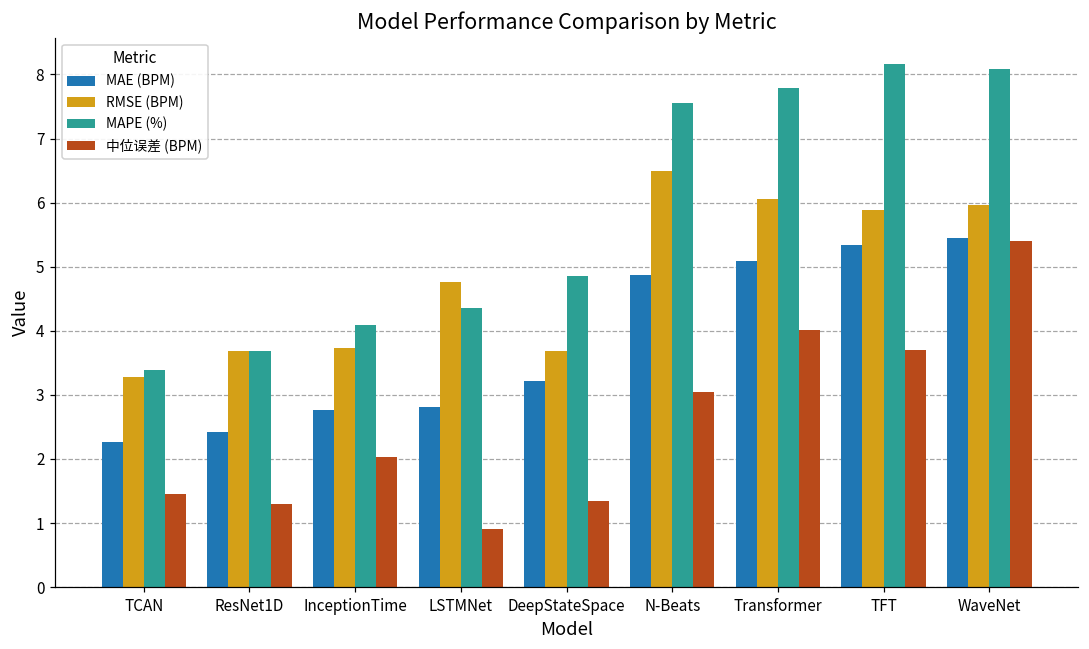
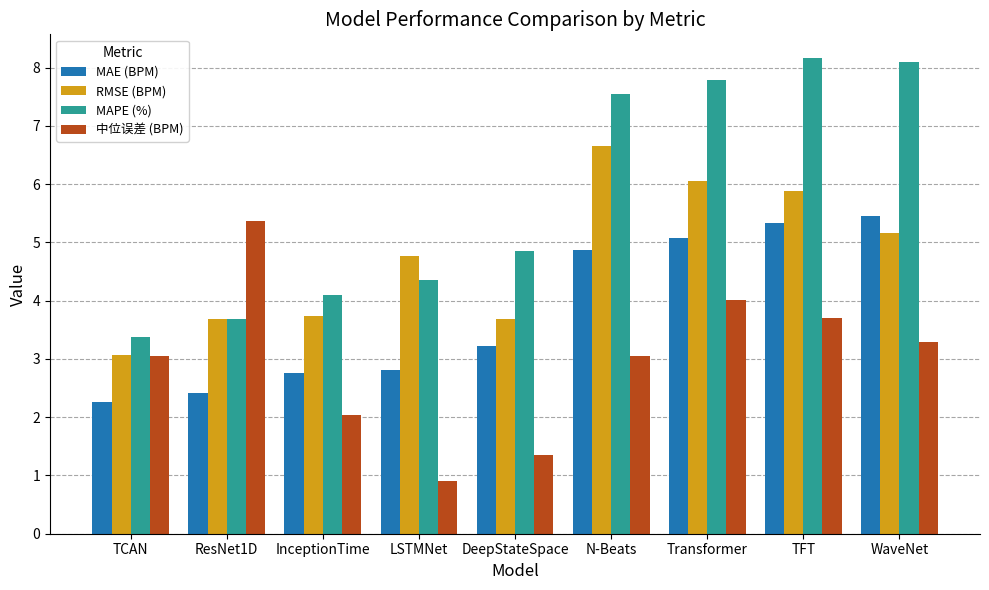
  {
    "RMSE (BPM)": {
-     "TCAN": 3.3,
+     "TCAN": 3.1,
      "ResNet1D": 3.7,
      "InceptionTime": 3.7,
      "LSTMNet": 4.8,
      "DeepStateSpace": 3.7,
-     "N-Beats": 6.5,
+     "N-Beats": 6.7,
      "Transformer": 6.1,
      "TFT": 5.9,
-     "WaveNet": 6.0
+     "WaveNet": 5.2
    },
    "中位误差 (BPM)": {
-     "TCAN": 1.5,
-     "ResNet1D": 1.3,
+     "TCAN": 3.1,
+     "ResNet1D": 5.4,
      "InceptionTime": 2.0,
      "LSTMNet": 0.9,
      "DeepStateSpace": 1.3,
      "N-Beats": 3.0,
      "Transformer": 4.0,
      "TFT": 3.7,
-     "WaveNet": 5.4
+     "WaveNet": 3.3
    }
  }
